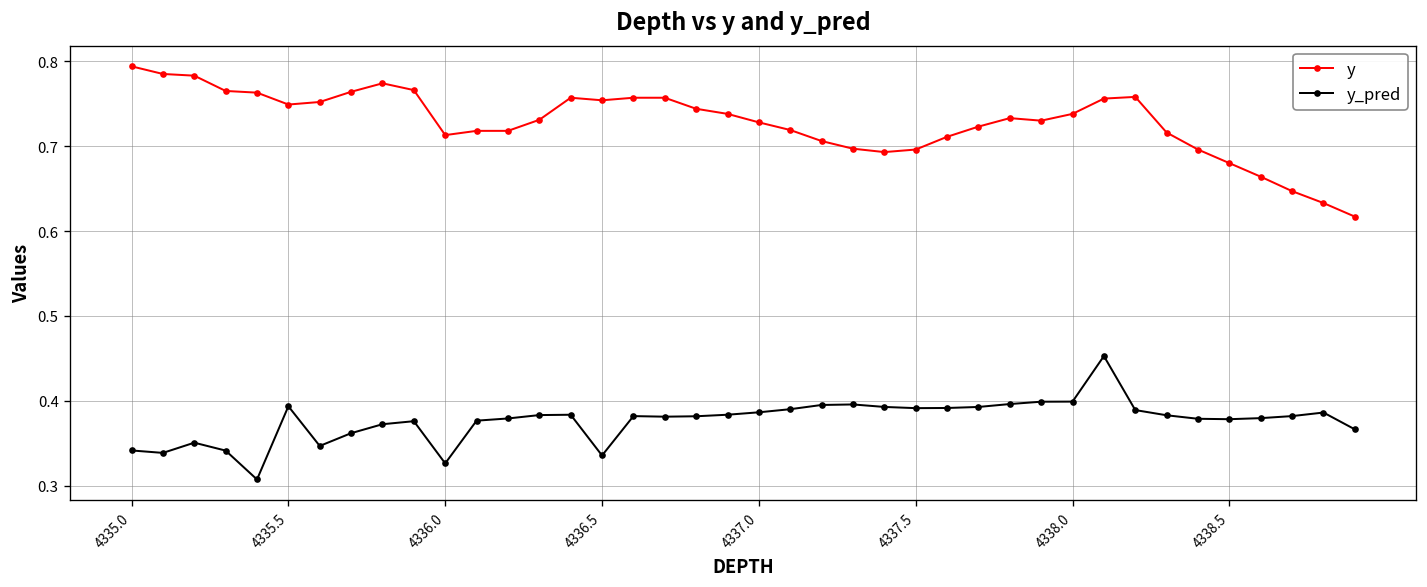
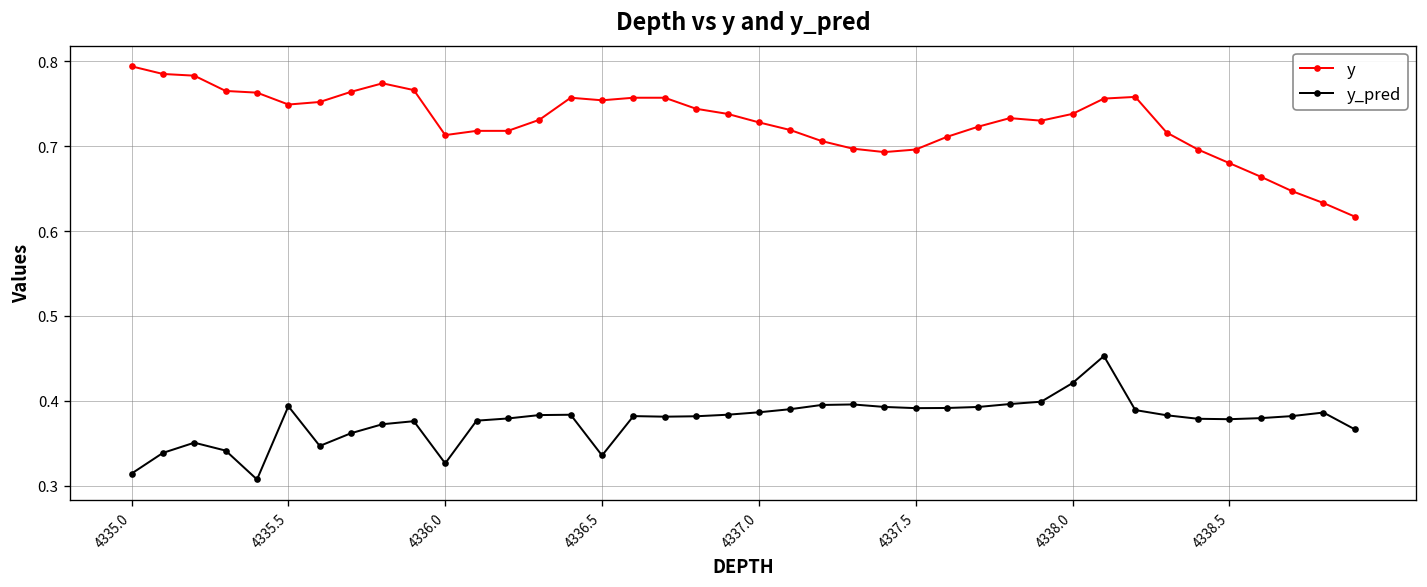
  {
    "y": {
      "4335.0": 0.79,
      "4335.5": 0.75,
      "4336.0": 0.71,
      "4336.5": 0.75,
      "4337.0": 0.73,
      "4337.5": 0.70,
      "4338.0": 0.74,
      "4338.5": 0.68
    },
    "y_pred": {
-     "4335.0": 0.34,
+     "4335.0": 0.31,
      "4335.5": 0.39,
      "4336.0": 0.33,
      "4336.5": 0.34,
      "4337.0": 0.39,
      "4337.5": 0.39,
-     "4338.0": 0.40,
+     "4338.0": 0.42,
      "4338.5": 0.38
    }
  }
